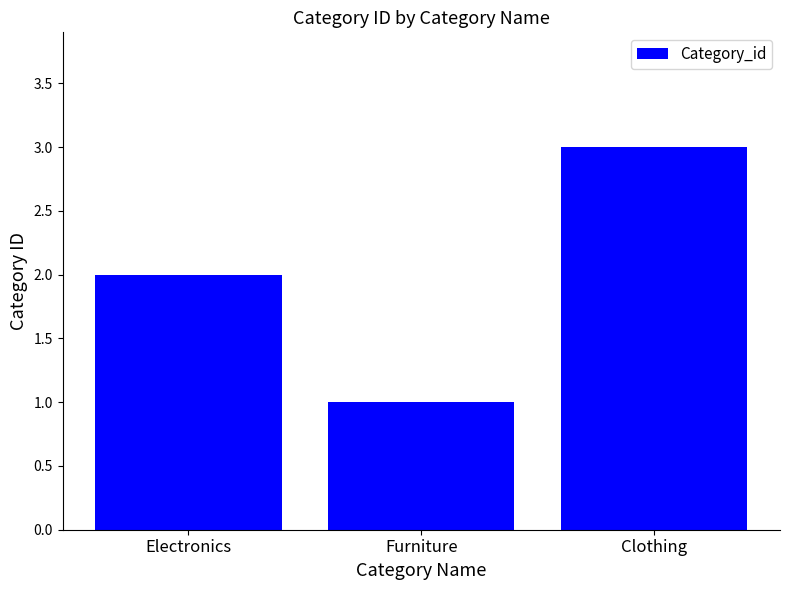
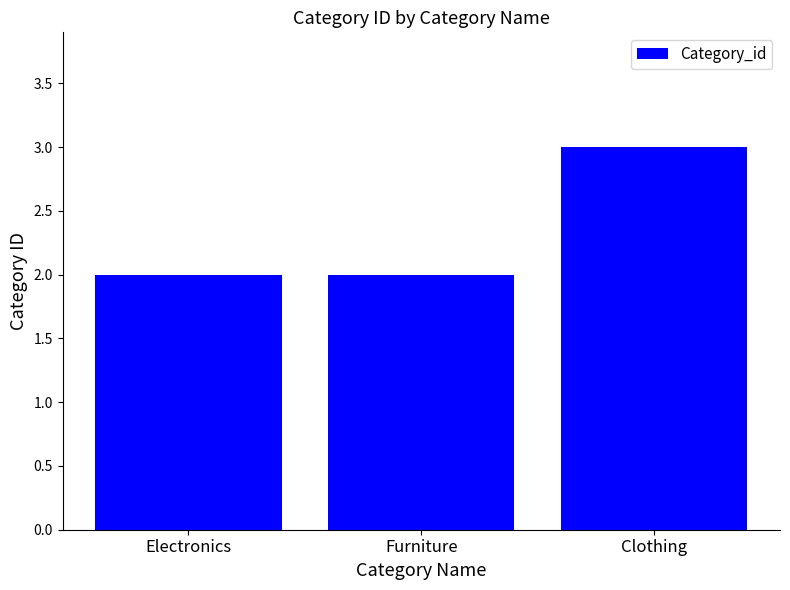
  {
    "Electronics": 2,
-   "Furniture": 1,
+   "Furniture": 2,
    "Clothing": 3
  }
